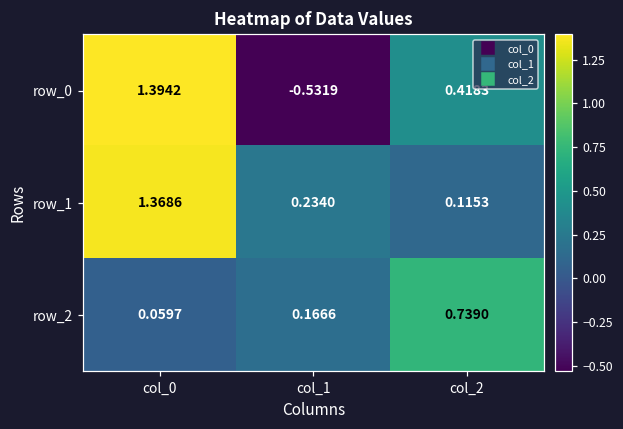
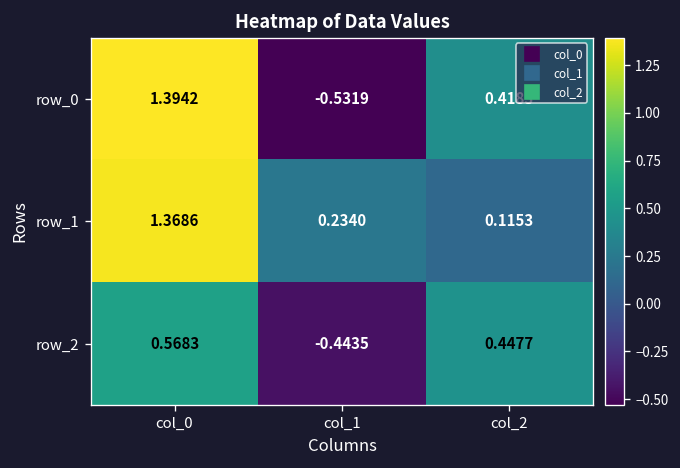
  {
    "row_0": {
      "col_0": 1.3942,
      "col_1": -0.5319
    },
    "row_1": {
      "col_0": 1.3686,
      "col_1": 0.2340,
      "col_2": 0.1153
    },
    "row_2": {
-     "col_0": 0.0597,
-     "col_1": 0.1666,
-     "col_2": 0.7390
+     "col_0": 0.5683,
+     "col_1": -0.4435,
+     "col_2": 0.4477
    }
  }
